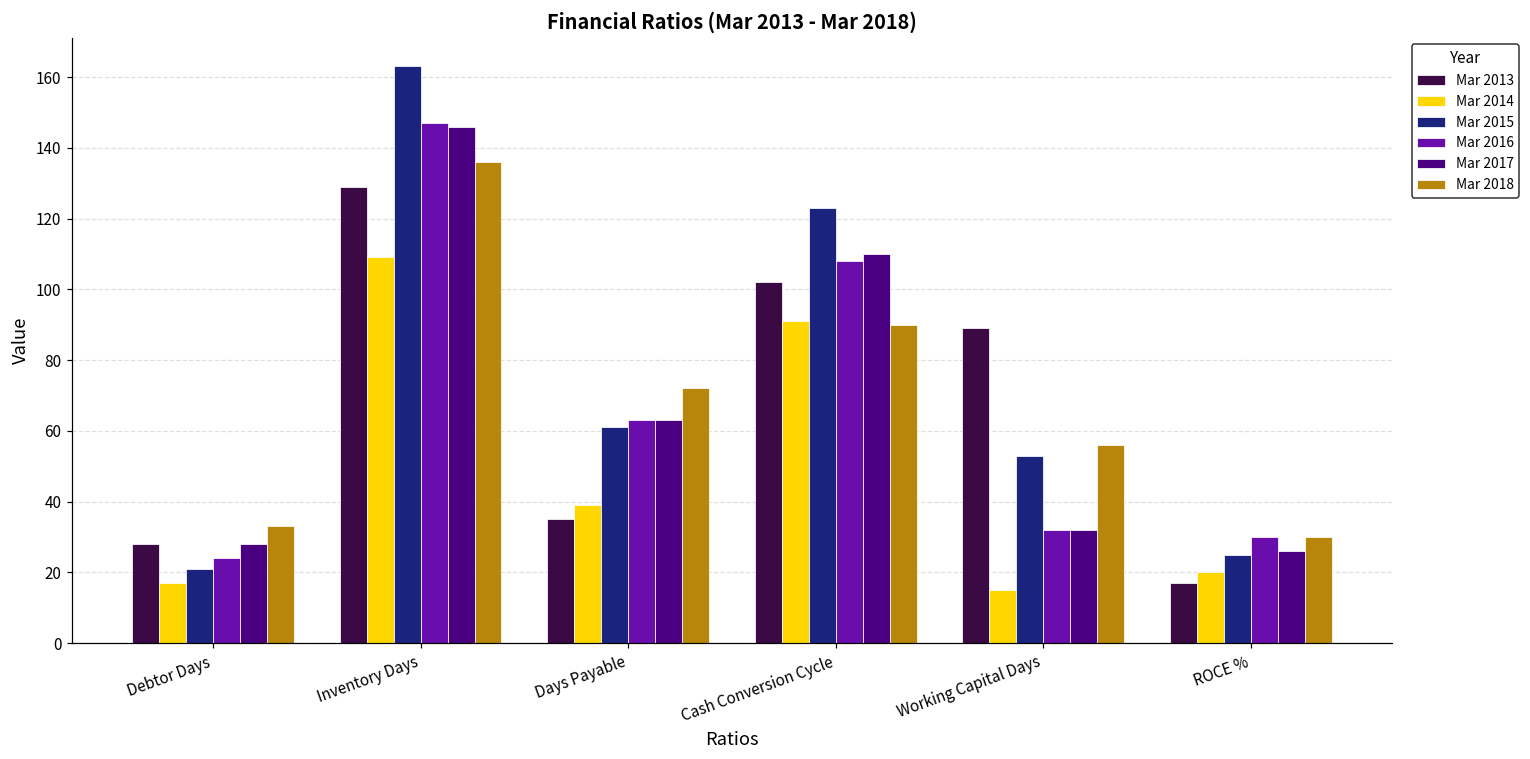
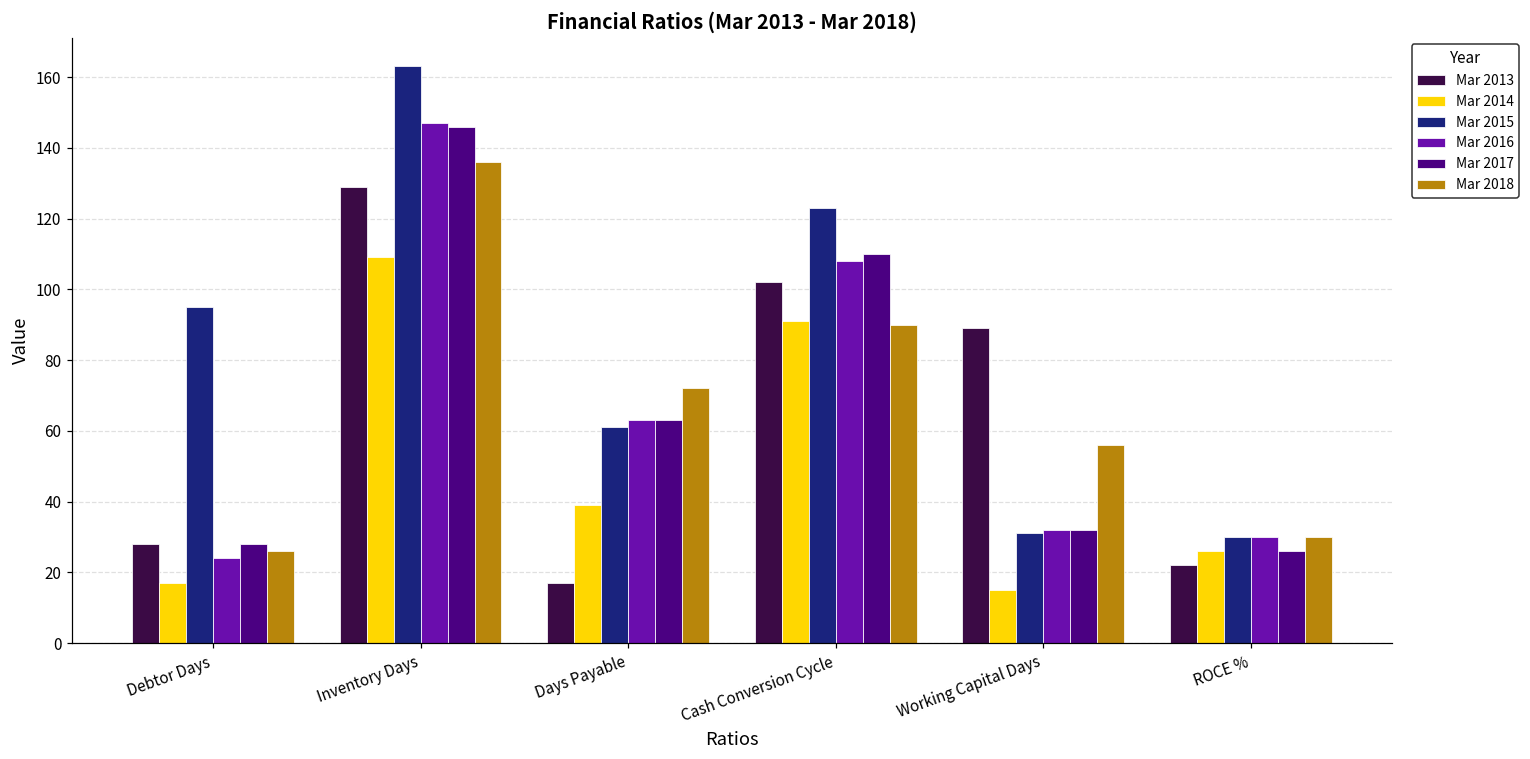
  {
    "Mar 2013": {
      "Debtor Days": 28,
      "Inventory Days": 129,
-     "Days Payable": 35,
+     "Days Payable": 17,
      "Cash Conversion Cycle": 102,
      "Working Capital Days": 89,
-     "ROCE %": 17
+     "ROCE %": 22
    },
    "Mar 2014": {
      "Debtor Days": 17,
      "Inventory Days": 109,
      "Days Payable": 39,
      "Cash Conversion Cycle": 91,
      "Working Capital Days": 15,
-     "ROCE %": 20
+     "ROCE %": 26
    },
    "Mar 2015": {
-     "Debtor Days": 21,
+     "Debtor Days": 95,
      "Inventory Days": 163,
      "Days Payable": 61,
      "Cash Conversion Cycle": 123,
-     "Working Capital Days": 53,
-     "ROCE %": 25
+     "Working Capital Days": 31,
+     "ROCE %": 30
    },
    "Mar 2018": {
-     "Debtor Days": 33,
+     "Debtor Days": 26,
      "Inventory Days": 136,
      "Days Payable": 72,
      "Cash Conversion Cycle": 90,
      "Working Capital Days": 56,
      "ROCE %": 30
    }
  }
